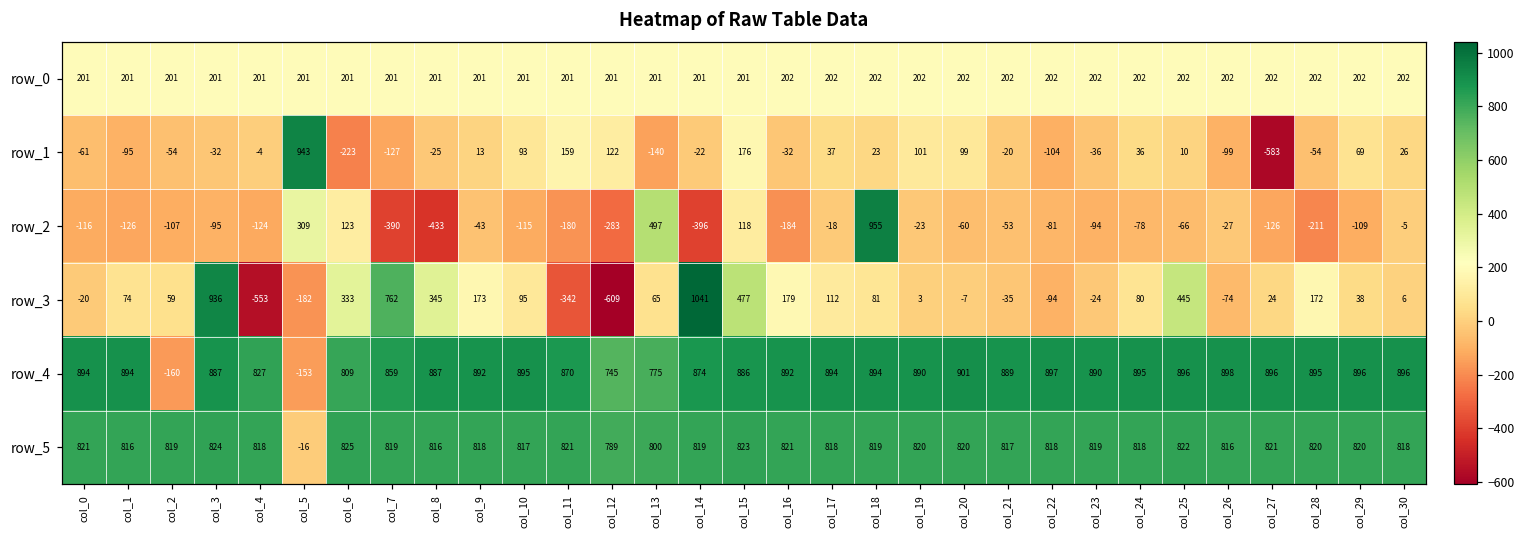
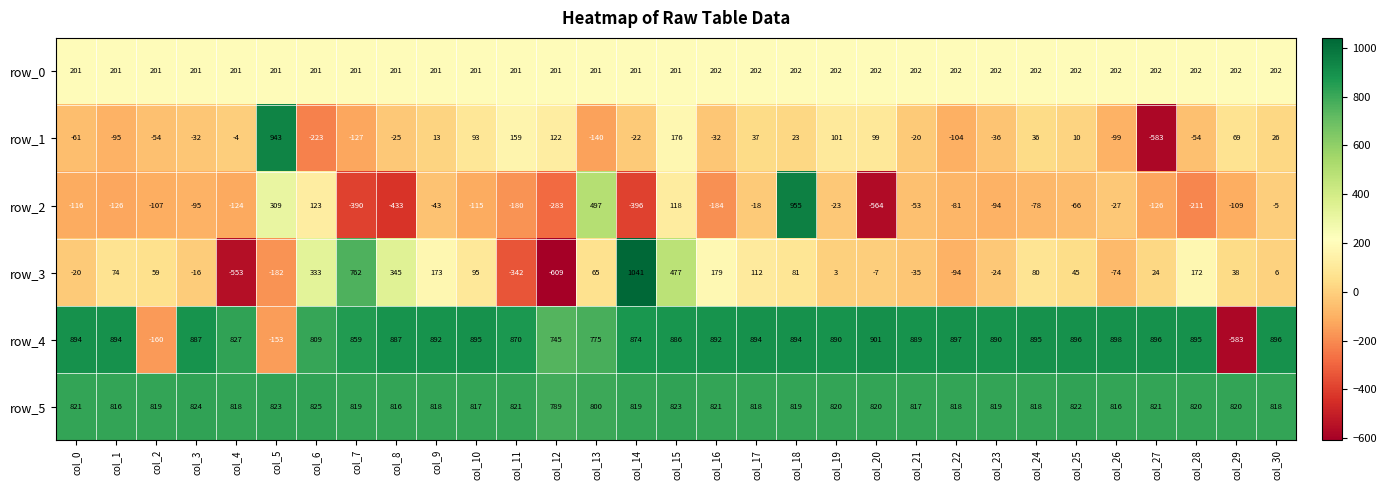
  {
    "row_0": {
      "col_0": 201,
      "col_1": 201,
      "col_2": 201,
      "col_3": 201,
      "col_4": 201,
      "col_5": 201,
      "col_6": 201,
      "col_7": 201,
      "col_8": 201,
      "col_9": 201,
      "col_10": 201,
      "col_11": 201,
      "col_12": 201,
      "col_13": 201,
      "col_14": 201,
      "col_15": 201,
      "col_16": 202,
      "col_17": 202,
      "col_18": 202,
      "col_19": 202,
      "col_20": 202,
      "col_21": 202,
      "col_22": 202,
      "col_23": 202,
      "col_24": 202,
      "col_25": 202,
      "col_26": 202,
      "col_27": 202,
      "col_28": 202,
      "col_29": 202,
      "col_30": 202
    },
    "row_1": {
      "col_0": -61,
      "col_1": -95,
      "col_2": -54,
      "col_3": -32,
      "col_4": -4,
      "col_5": 943,
      "col_6": -223,
      "col_7": -127,
      "col_8": -25,
      "col_9": 13,
      "col_10": 93,
      "col_11": 159,
      "col_12": 122,
      "col_13": -140,
      "col_14": -22,
      "col_15": 176,
      "col_16": -32,
      "col_17": 37,
      "col_18": 23,
      "col_19": 101,
      "col_20": 99,
      "col_21": -20,
      "col_22": -104,
      "col_23": -36,
      "col_24": 36,
      "col_25": 10,
      "col_26": -99,
      "col_27": -583,
      "col_28": -54,
      "col_29": 69,
      "col_30": 26
    },
    "row_2": {
      "col_0": -116,
      "col_1": -126,
      "col_2": -107,
      "col_3": -95,
      "col_4": -124,
      "col_5": 309,
      "col_6": 123,
      "col_7": -390,
      "col_8": -433,
      "col_9": -43,
      "col_10": -115,
      "col_11": -180,
      "col_12": -283,
      "col_13": 497,
      "col_14": -396,
      "col_15": 118,
      "col_16": -184,
      "col_17": -18,
      "col_18": 955,
      "col_19": -23,
-     "col_20": -60,
+     "col_20": -564,
      "col_21": -53,
      "col_22": -81,
      "col_23": -94,
      "col_24": -78,
      "col_25": -66,
      "col_26": -27,
      "col_27": -126,
      "col_28": -211,
      "col_29": -109,
      "col_30": -5
    },
    "row_3": {
      "col_0": -20,
      "col_1": 74,
      "col_2": 59,
-     "col_3": 936,
+     "col_3": -16,
      "col_4": -553,
      "col_5": -182,
      "col_6": 333,
      "col_7": 762,
      "col_8": 345,
      "col_9": 173,
      "col_10": 95,
      "col_11": -342,
      "col_12": -609,
      "col_13": 65,
      "col_14": 1041,
      "col_15": 477,
      "col_16": 179,
      "col_17": 112,
      "col_18": 81,
      "col_19": 3,
      "col_20": -7,
      "col_21": -35,
      "col_22": -94,
      "col_23": -24,
      "col_24": 80,
-     "col_25": 445,
+     "col_25": 45,
      "col_26": -74,
      "col_27": 24,
      "col_28": 172,
      "col_29": 38,
      "col_30": 6
    },
    "row_4": {
      "col_0": 894,
      "col_1": 894,
      "col_2": -160,
      "col_3": 887,
      "col_4": 827,
      "col_5": -153,
      "col_6": 809,
      "col_7": 859,
      "col_8": 887,
      "col_9": 892,
      "col_10": 895,
      "col_11": 870,
      "col_12": 745,
      "col_13": 775,
      "col_14": 874,
      "col_15": 886,
      "col_16": 892,
      "col_17": 894,
      "col_18": 894,
      "col_19": 890,
      "col_20": 901,
      "col_21": 889,
      "col_22": 897,
      "col_23": 890,
      "col_24": 895,
      "col_25": 896,
      "col_26": 898,
      "col_27": 896,
      "col_28": 895,
-     "col_29": 896,
+     "col_29": -583,
      "col_30": 896
    },
    "row_5": {
      "col_0": 821,
      "col_1": 816,
      "col_2": 819,
      "col_3": 824,
      "col_4": 818,
-     "col_5": -16,
+     "col_5": 823,
      "col_6": 825,
      "col_7": 819,
      "col_8": 816,
      "col_9": 818,
      "col_10": 817,
      "col_11": 821,
      "col_12": 789,
      "col_13": 800,
      "col_14": 819,
      "col_15": 823,
      "col_16": 821,
      "col_17": 818,
      "col_18": 819,
      "col_19": 820,
      "col_20": 820,
      "col_21": 817,
      "col_22": 818,
      "col_23": 819,
      "col_24": 818,
      "col_25": 822,
      "col_26": 816,
      "col_27": 821,
      "col_28": 820,
      "col_29": 820,
      "col_30": 818
    }
  }
